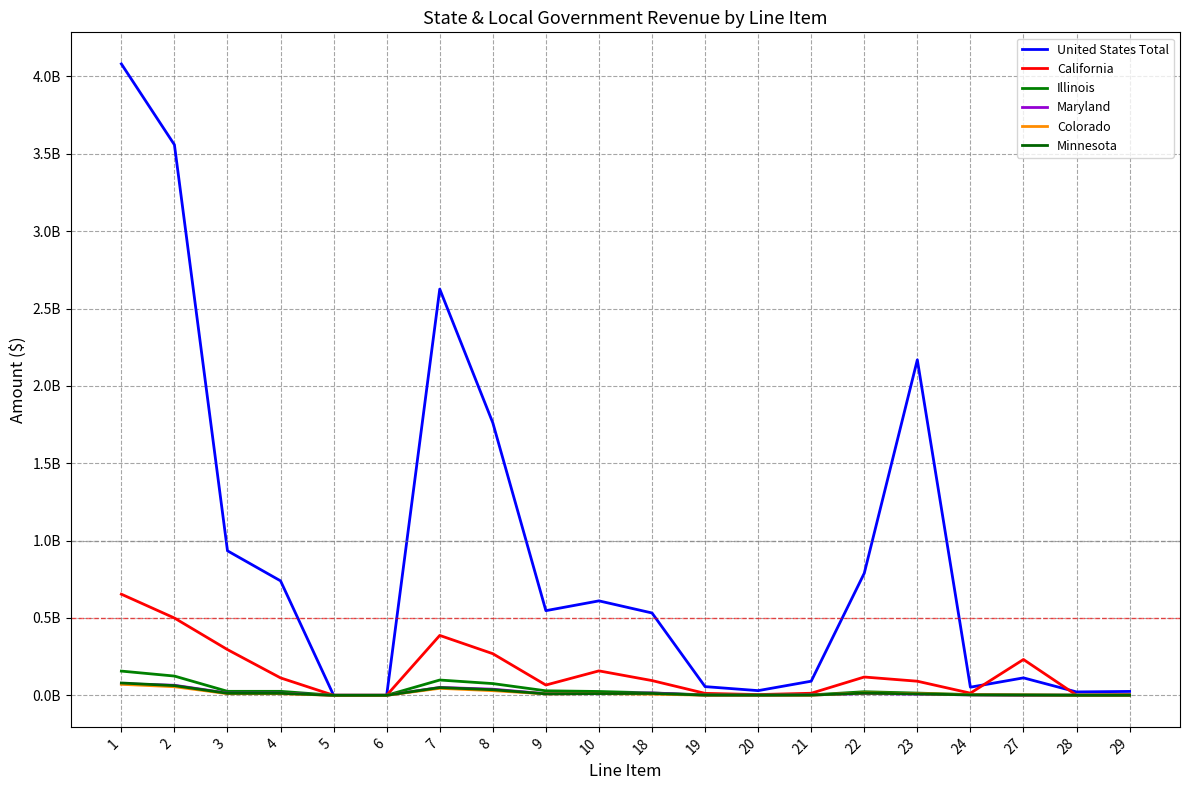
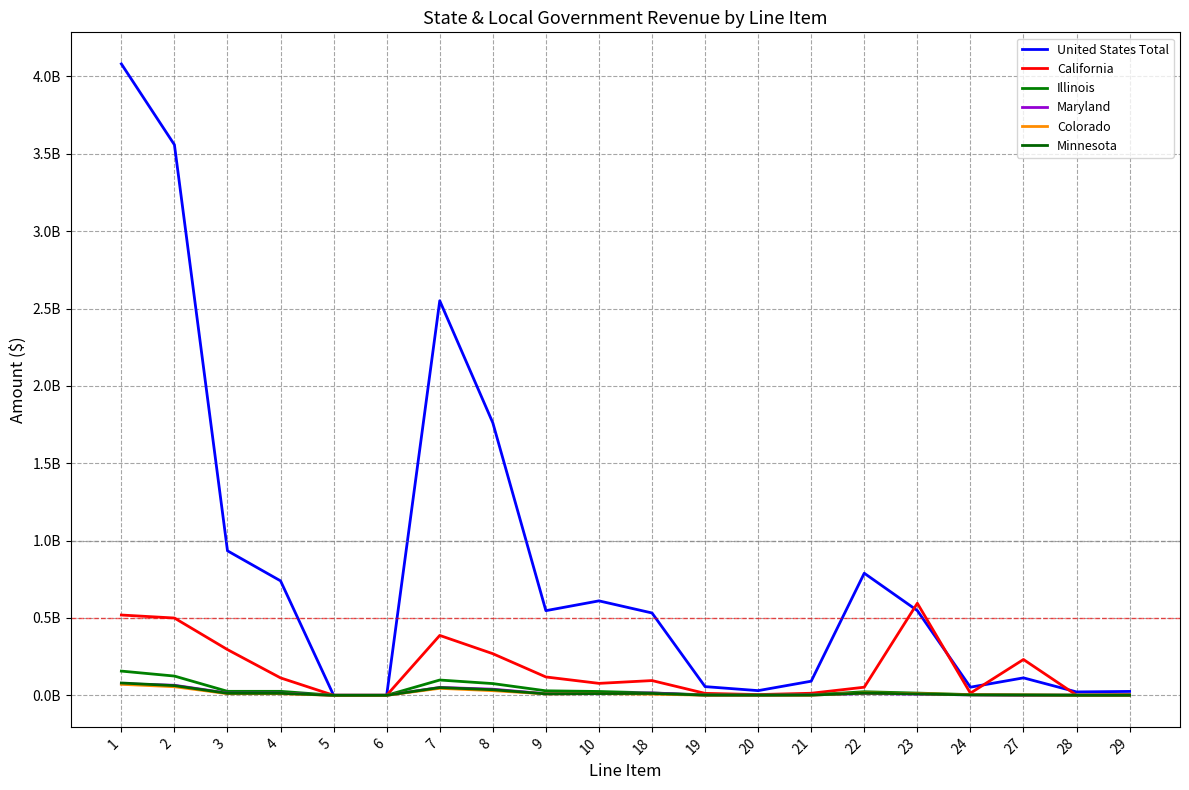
  {
    "United States Total": {
      "1": 4080000000,
      "2": 3560000000,
      "3": 930000000,
      "4": 740000000,
-     "7": 2630000000,
+     "7": 2550000000,
      "8": 1760000000,
      "9": 550000000,
      "10": 610000000,
      "18": 530000000,
      "19": 60000000,
      "20": 30000000,
      "21": 90000000,
      "22": 790000000,
-     "23": 2170000000,
+     "23": 550000000,
      "24": 50000000,
      "27": 110000000,
      "28": 20000000,
      "29": 20000000
    },
    "California": {
-     "1": 650000000,
+     "1": 520000000,
      "2": 500000000,
      "3": 300000000,
      "4": 110000000,
      "7": 390000000,
      "8": 270000000,
-     "9": 70000000,
-     "10": 160000000,
+     "9": 120000000,
+     "10": 80000000,
      "18": 100000000,
-     "22": 120000000,
-     "23": 90000000,
+     "22": 50000000,
+     "23": 590000000,
      "27": 230000000
    }
  }
